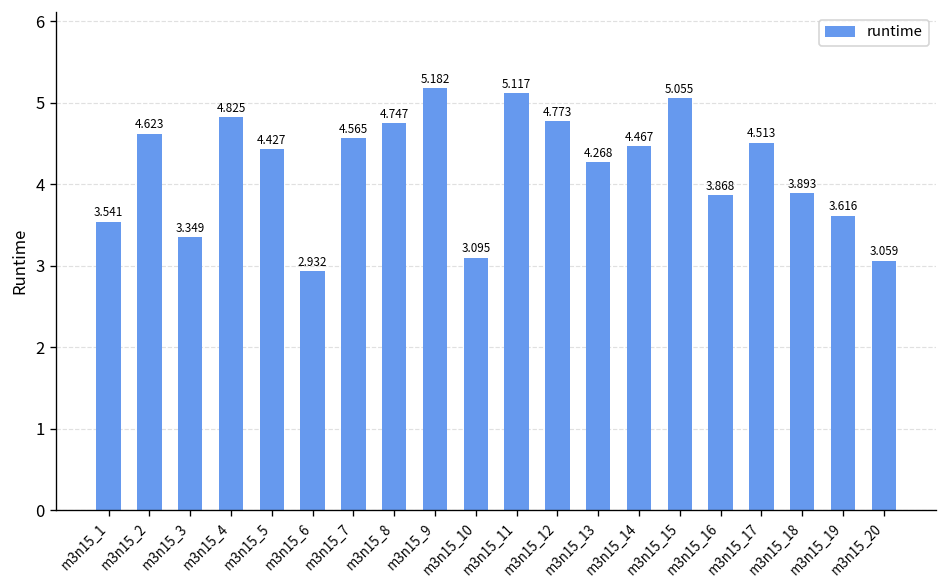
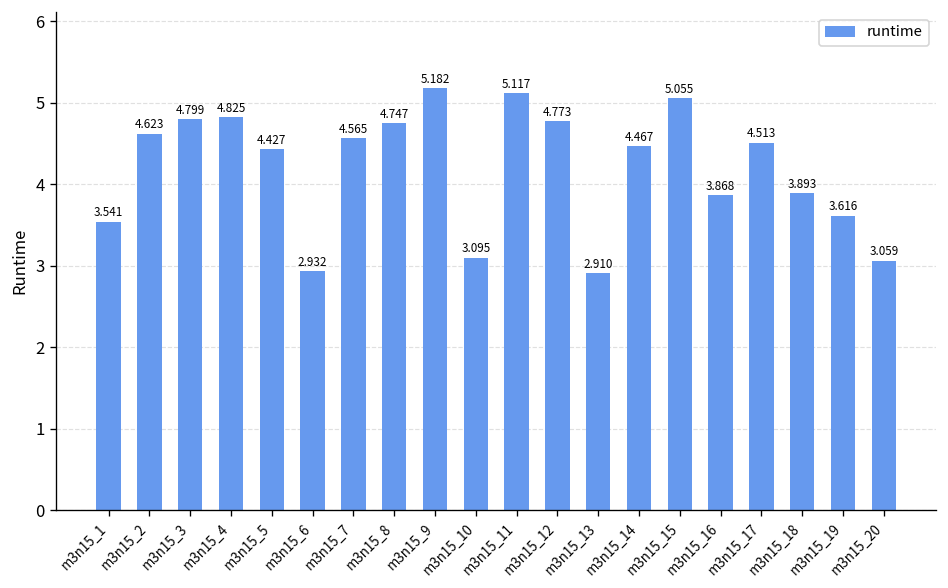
  {
    "m3n15_1": 3.541,
    "m3n15_2": 4.623,
-   "m3n15_3": 3.349,
+   "m3n15_3": 4.799,
    "m3n15_4": 4.825,
    "m3n15_5": 4.427,
    "m3n15_6": 2.932,
    "m3n15_7": 4.565,
    "m3n15_8": 4.747,
    "m3n15_9": 5.182,
    "m3n15_10": 3.095,
    "m3n15_11": 5.117,
    "m3n15_12": 4.773,
-   "m3n15_13": 4.268,
+   "m3n15_13": 2.910,
    "m3n15_14": 4.467,
    "m3n15_15": 5.055,
    "m3n15_16": 3.868,
    "m3n15_17": 4.513,
    "m3n15_18": 3.893,
    "m3n15_19": 3.616,
    "m3n15_20": 3.059
  }
